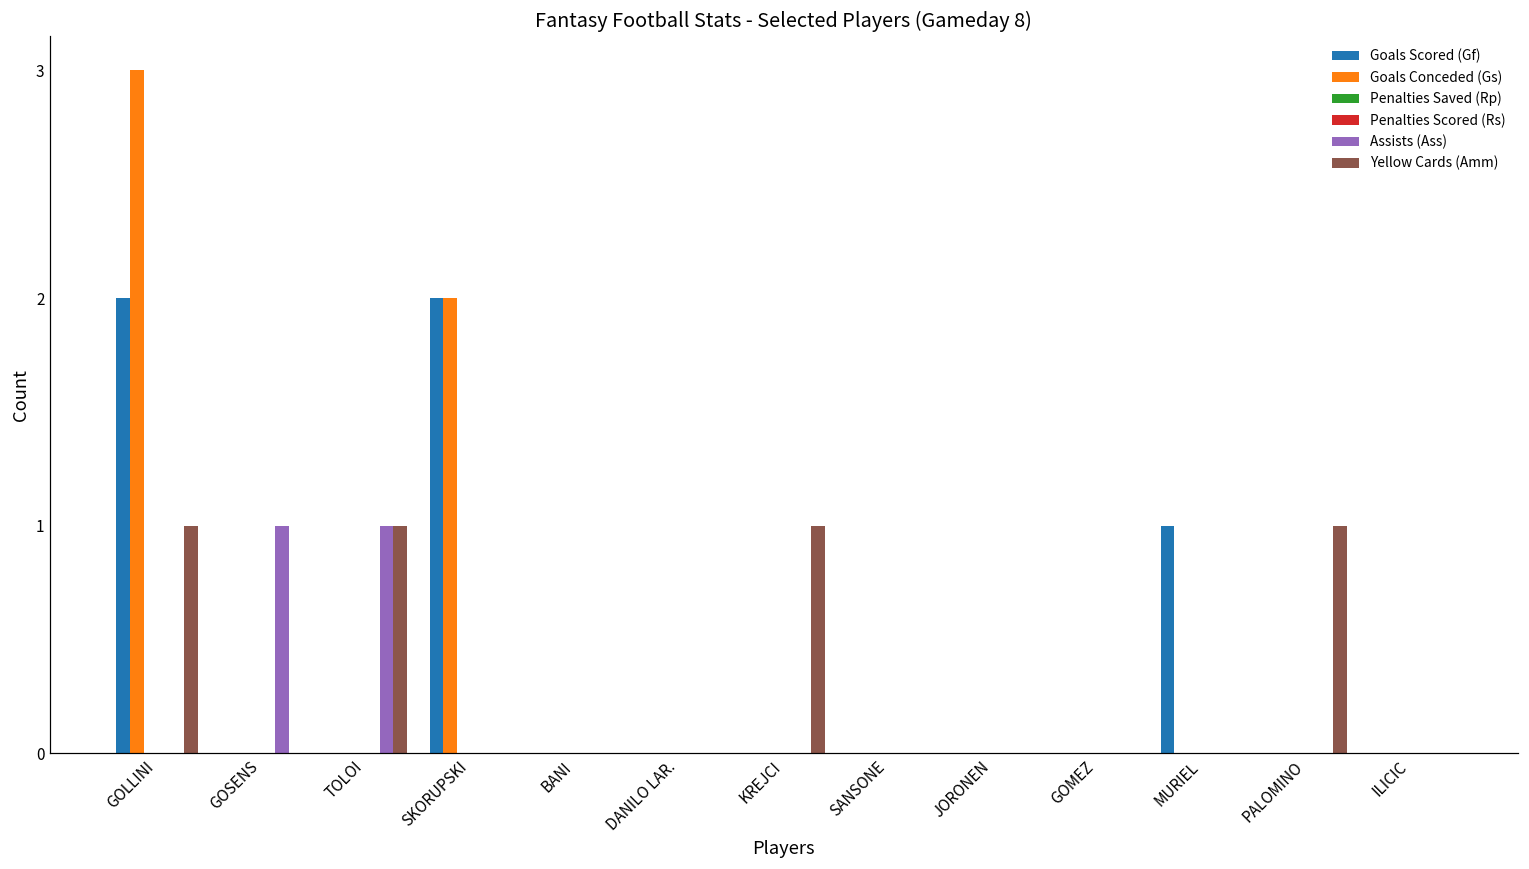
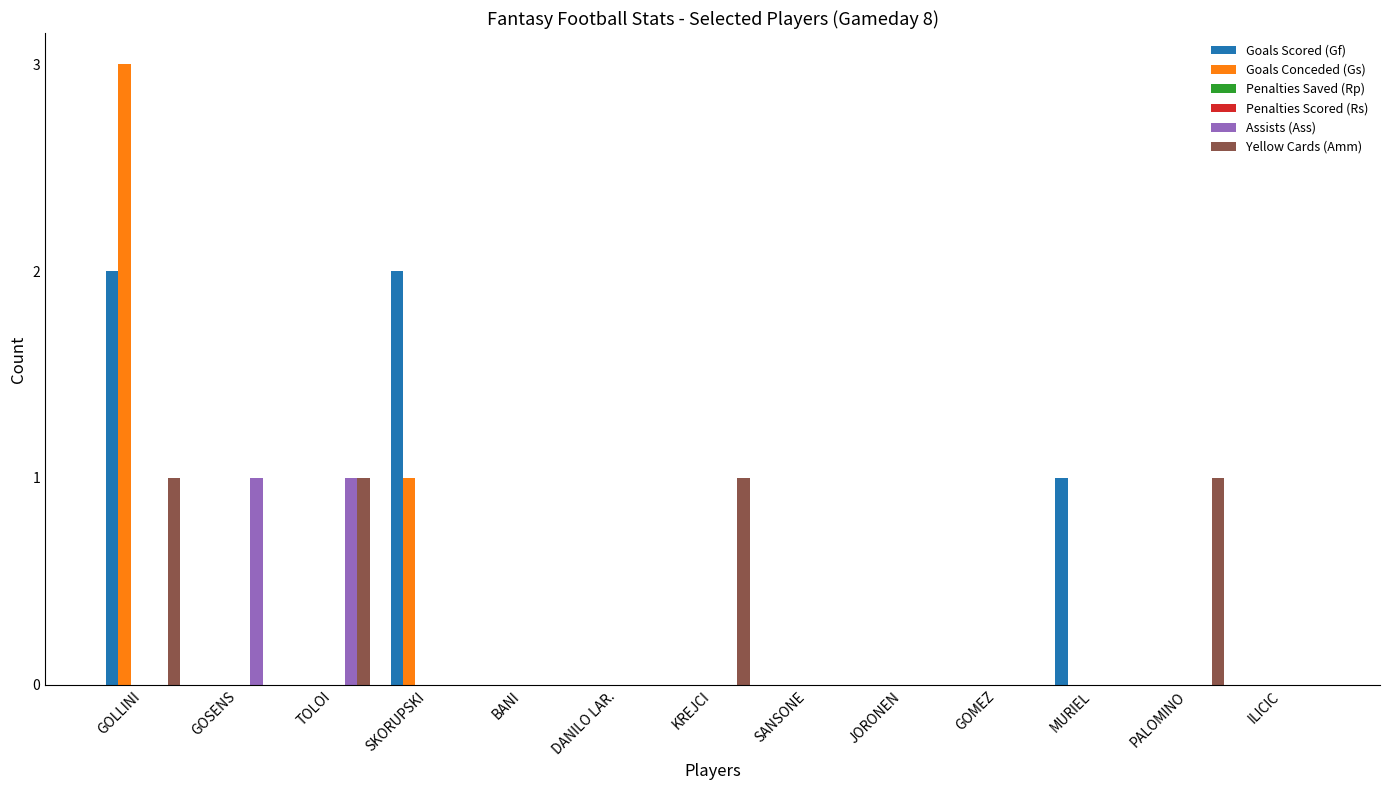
  {
    "Goals Scored (Gf)": {
      "GOLLINI": 2,
      "GOSENS": 0,
      "TOLOI": 0,
      "SKORUPSKI": 2,
      "BANI": 0,
      "DANILO LAR.": 0,
      "KREJCI": 0,
      "SANSONE": 0,
      "JORONEN": 0,
      "GOMEZ": 0,
      "MURIEL": 1,
      "PALOMINO": 0,
      "ILICIC": 0
    },
    "Goals Conceded (Gs)": {
      "GOLLINI": 3,
      "GOSENS": 0,
      "TOLOI": 0,
-     "SKORUPSKI": 2,
+     "SKORUPSKI": 1,
      "BANI": 0,
      "DANILO LAR.": 0,
      "KREJCI": 0,
      "SANSONE": 0,
      "JORONEN": 0,
      "GOMEZ": 0,
      "MURIEL": 0,
      "PALOMINO": 0,
      "ILICIC": 0
    },
    "Penalties Saved (Rp)": {
      "GOLLINI": 0,
      "GOSENS": 0,
      "TOLOI": 0,
      "SKORUPSKI": 0,
      "BANI": 0,
      "DANILO LAR.": 0,
      "KREJCI": 0,
      "SANSONE": 0,
      "JORONEN": 0,
      "GOMEZ": 0,
      "MURIEL": 0,
      "PALOMINO": 0,
      "ILICIC": 0
    },
    "Penalties Scored (Rs)": {
      "GOLLINI": 0,
      "GOSENS": 0,
      "TOLOI": 0,
      "SKORUPSKI": 0,
      "BANI": 0,
      "DANILO LAR.": 0,
      "KREJCI": 0,
      "SANSONE": 0,
      "JORONEN": 0,
      "GOMEZ": 0,
      "MURIEL": 0,
      "PALOMINO": 0,
      "ILICIC": 0
    },
    "Assists (Ass)": {
      "GOLLINI": 0,
      "GOSENS": 1,
      "TOLOI": 1,
      "SKORUPSKI": 0,
      "BANI": 0,
      "DANILO LAR.": 0,
      "KREJCI": 0,
      "SANSONE": 0,
      "JORONEN": 0,
      "GOMEZ": 0,
      "MURIEL": 0,
      "PALOMINO": 0,
      "ILICIC": 0
    },
    "Yellow Cards (Amm)": {
      "GOLLINI": 1,
      "GOSENS": 0,
      "TOLOI": 1,
      "SKORUPSKI": 0,
      "BANI": 0,
      "DANILO LAR.": 0,
      "KREJCI": 1,
      "SANSONE": 0,
      "JORONEN": 0,
      "GOMEZ": 0,
      "MURIEL": 0,
      "PALOMINO": 1,
      "ILICIC": 0
    }
  }
